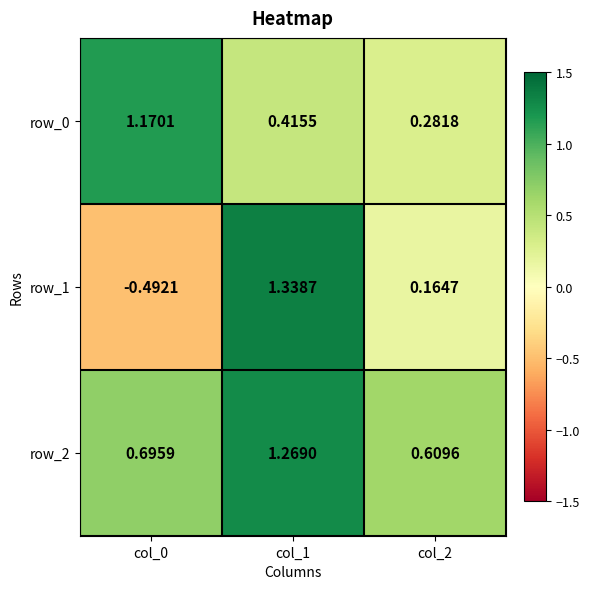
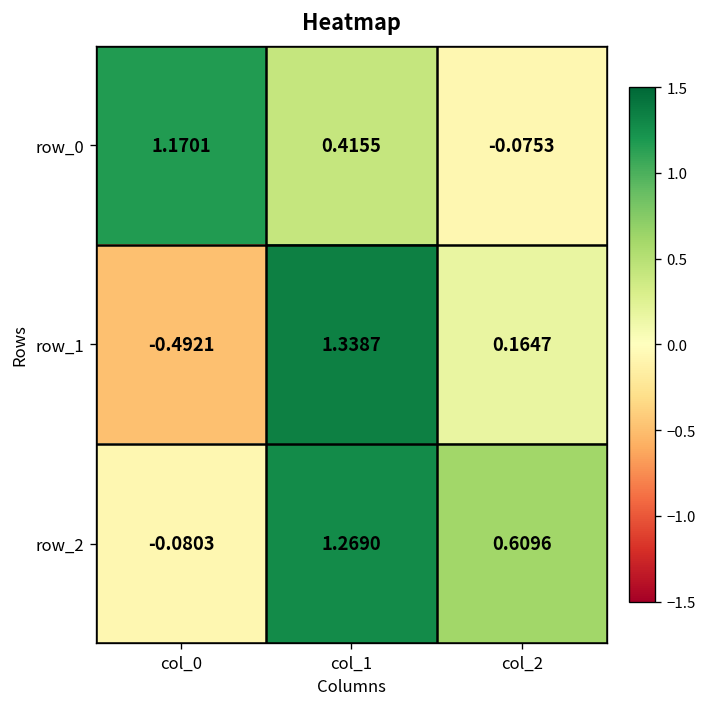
  {
    "row_0": {
      "col_0": 1.1701,
      "col_1": 0.4155,
-     "col_2": 0.2818
+     "col_2": -0.0753
    },
    "row_1": {
      "col_0": -0.4921,
      "col_1": 1.3387,
      "col_2": 0.1647
    },
    "row_2": {
-     "col_0": 0.6959,
+     "col_0": -0.0803,
      "col_1": 1.2690,
      "col_2": 0.6096
    }
  }
